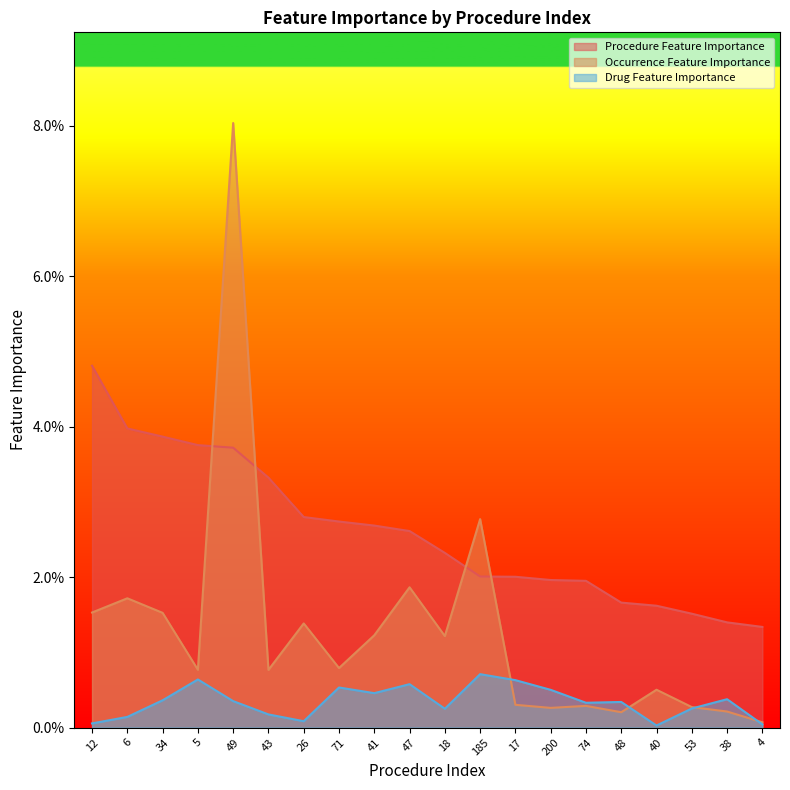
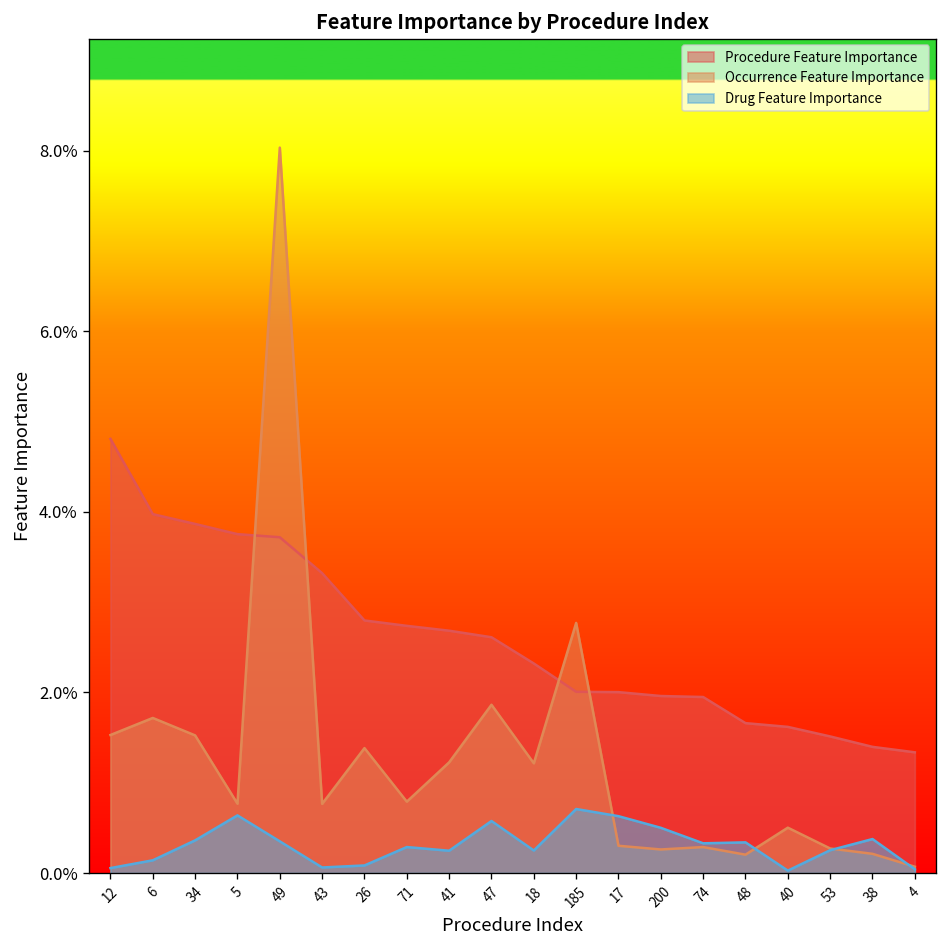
  {
    "Drug Feature Importance": {
      "12": "0.1%",
      "6": "0.1%",
      "34": "0.4%",
      "5": "0.6%",
      "49": "0.4%",
-     "43": "0.2%",
+     "43": "0.1%",
      "26": "0.1%",
-     "71": "0.5%",
-     "41": "0.5%",
+     "71": "0.3%",
+     "41": "0.2%",
      "47": "0.6%",
      "18": "0.3%",
      "185": "0.7%",
      "17": "0.6%",
      "200": "0.5%",
      "74": "0.3%",
      "48": "0.3%",
      "40": "0.0%",
      "38": "0.4%"
    }
  }
